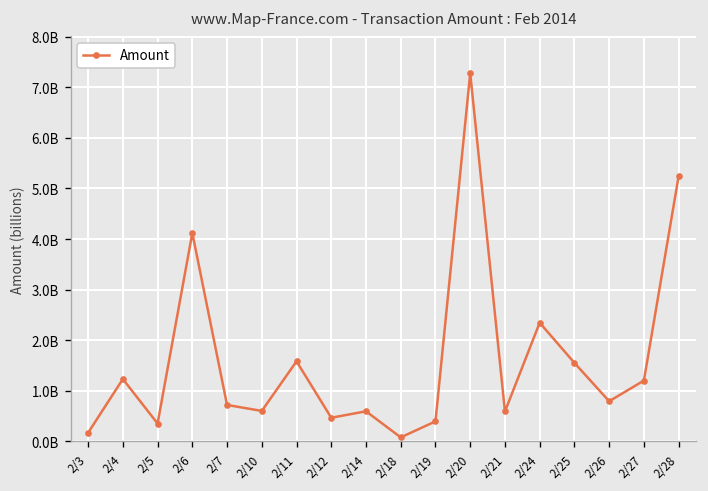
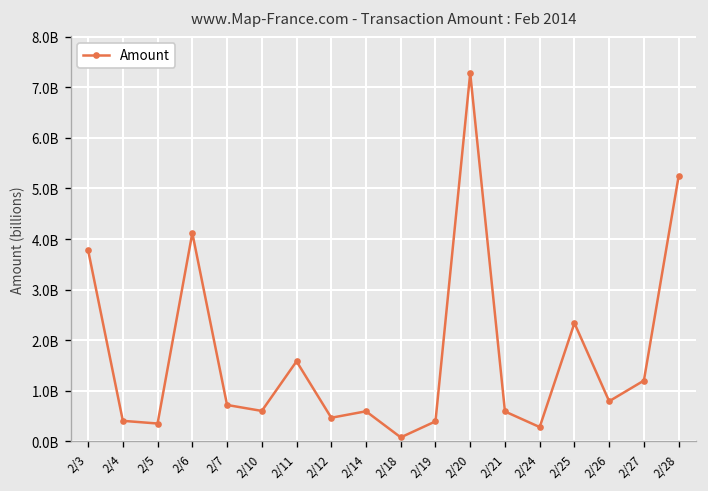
  {
-   "2/3": 200000000,
-   "2/4": 1200000000,
+   "2/3": 3800000000,
+   "2/4": 400000000,
    "2/5": 400000000,
    "2/6": 4100000000,
    "2/7": 700000000,
    "2/10": 600000000,
    "2/11": 1600000000,
    "2/12": 500000000,
    "2/14": 600000000,
    "2/18": 100000000,
    "2/19": 400000000,
    "2/20": 7300000000,
    "2/21": 600000000,
-   "2/24": 2300000000,
-   "2/25": 1600000000,
+   "2/24": 300000000,
+   "2/25": 2300000000,
    "2/26": 800000000,
    "2/27": 1200000000,
    "2/28": 5200000000
  }
